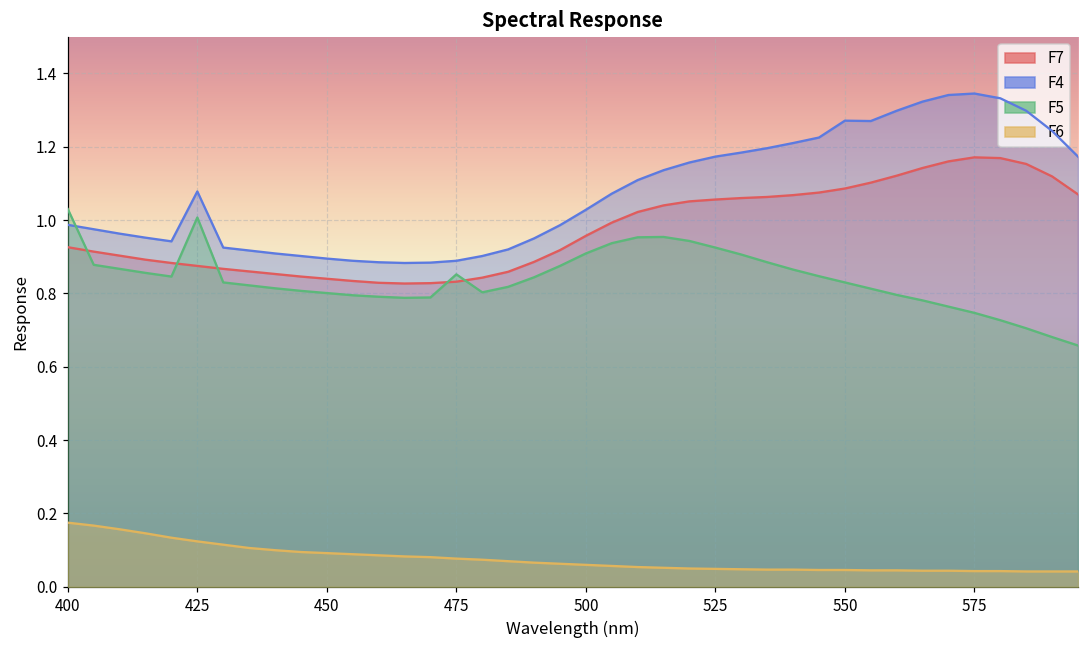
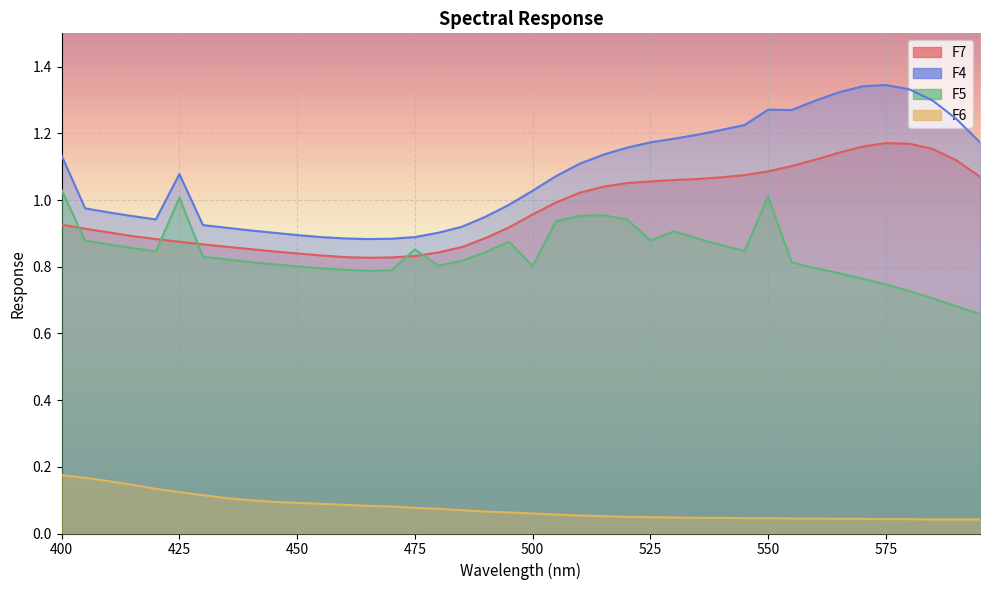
  {
    "F4": {
-     "400": 0.99,
+     "400": 1.13,
      "425": 1.08,
      "450": 0.90,
      "475": 0.89,
      "500": 1.03,
      "525": 1.17,
      "550": 1.27,
      "575": 1.35
    },
    "F5": {
      "400": 1.03,
      "425": 1.01,
      "450": 0.80,
      "475": 0.85,
-     "500": 0.91,
-     "525": 0.93,
-     "550": 0.83,
+     "500": 0.80,
+     "525": 0.88,
+     "550": 1.01,
      "575": 0.75
    }
  }
